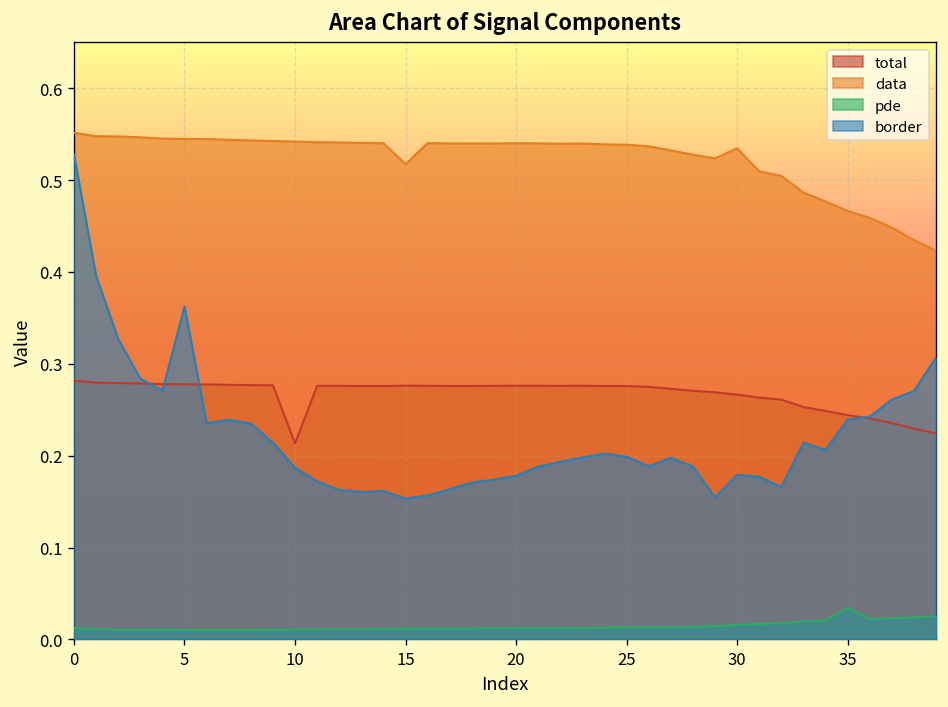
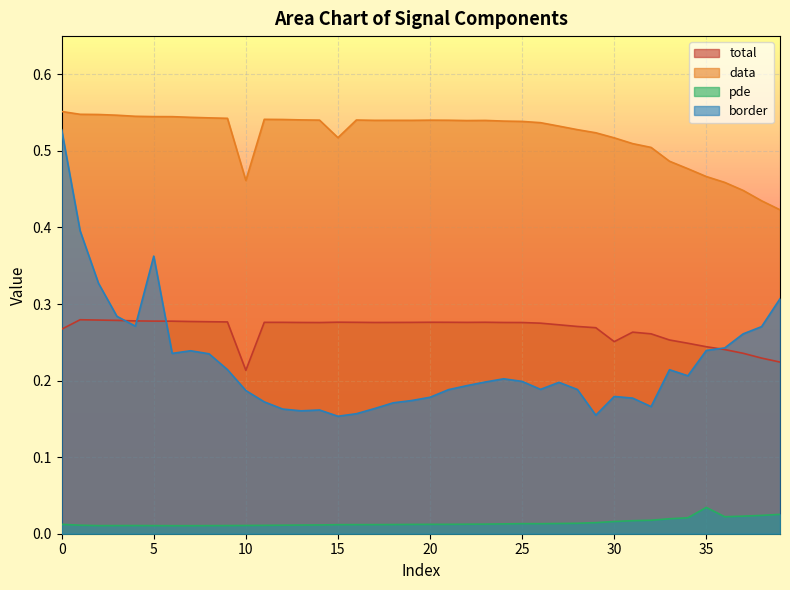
  {
    "total": {
-     "0": 0.28,
+     "0": 0.27,
      "5": 0.28,
      "10": 0.21,
      "15": 0.28,
      "20": 0.28,
      "25": 0.28,
-     "30": 0.27,
+     "30": 0.25,
      "35": 0.24
    },
    "data": {
      "0": 0.55,
      "5": 0.54,
-     "10": 0.54,
+     "10": 0.46,
      "15": 0.52,
      "20": 0.54,
      "25": 0.54,
-     "30": 0.53,
+     "30": 0.52,
      "35": 0.47
    },
    "pde": {
      "0": 0.01,
      "5": 0.01,
      "10": 0.01,
      "15": 0.01,
      "20": 0.01,
      "25": 0.01,
      "30": 0.02,
      "35": 0.03
    },
    "border": {
      "0": 0.53,
      "5": 0.36,
      "10": 0.19,
      "15": 0.15,
      "20": 0.18,
      "25": 0.20,
      "30": 0.18,
      "35": 0.24
    }
  }
